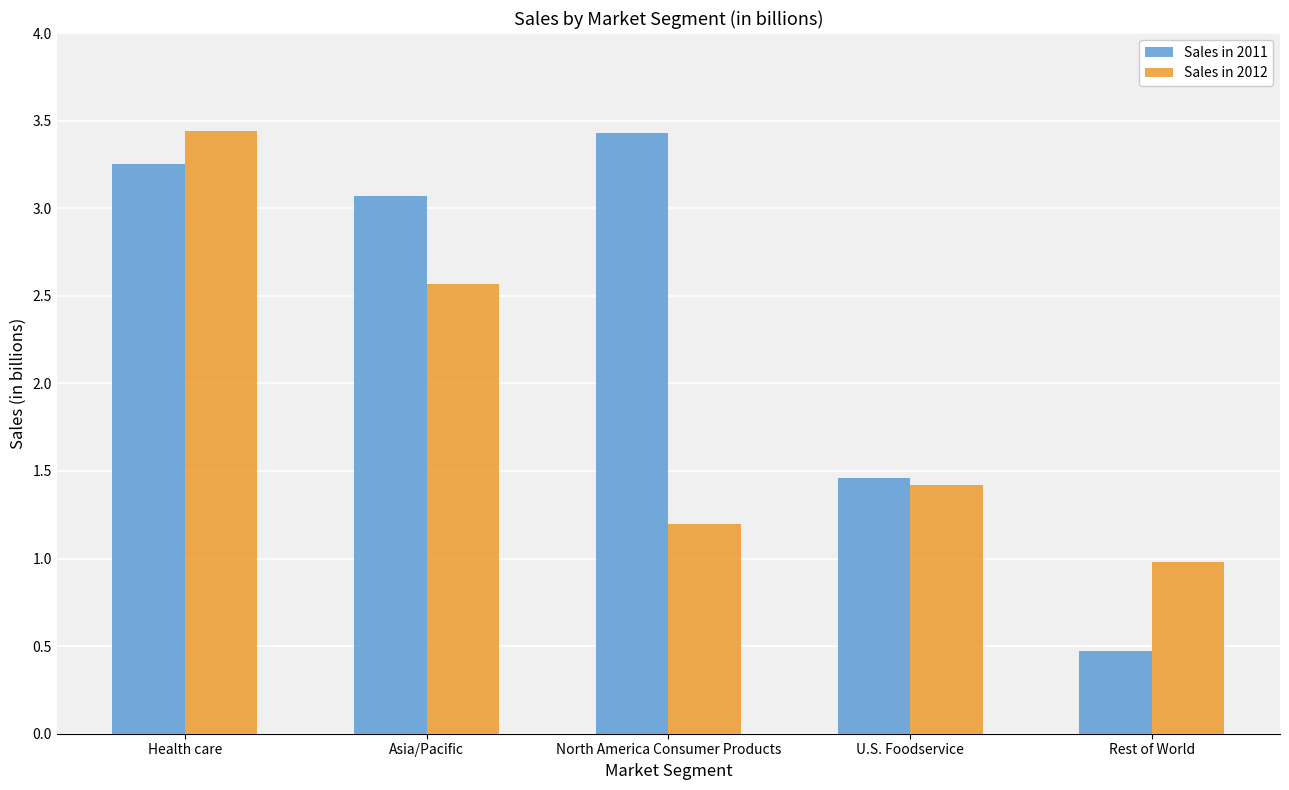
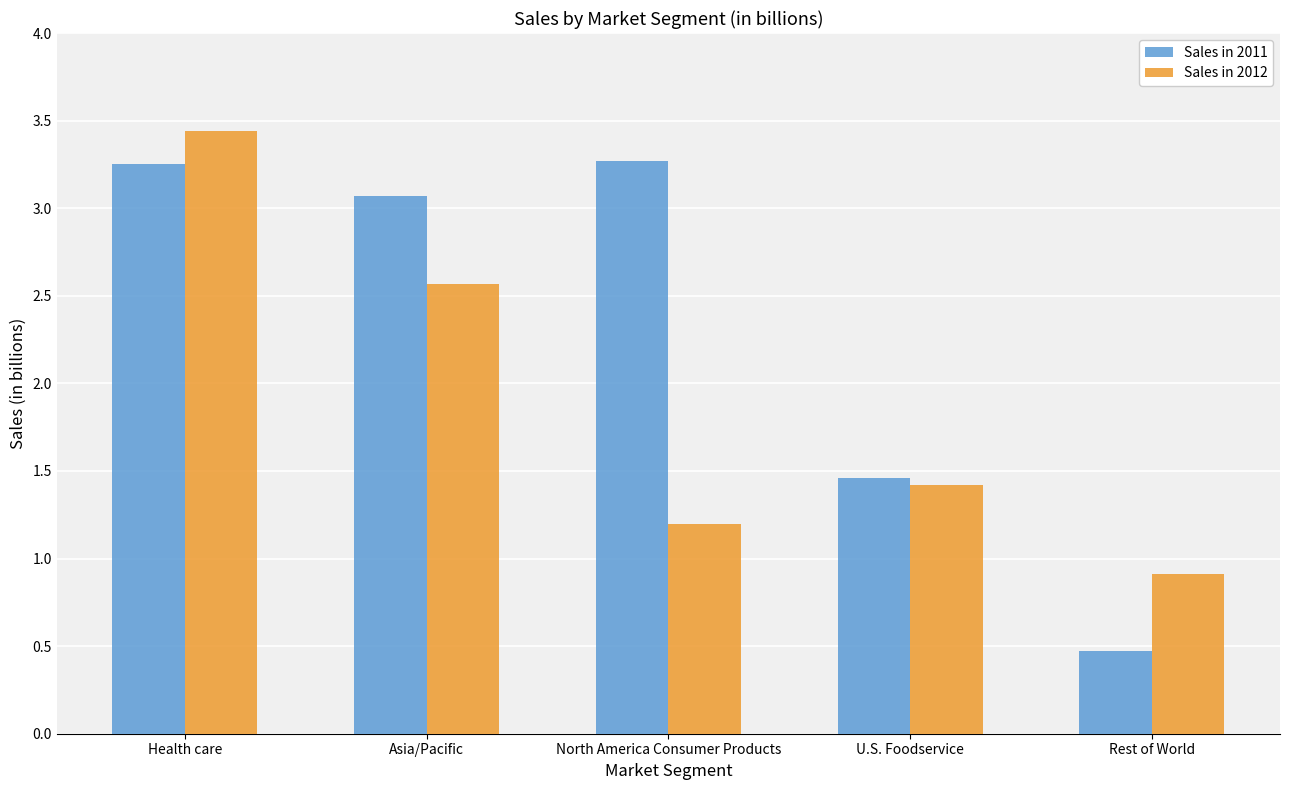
  {
    "Sales in 2011": {
      "Health care": 3.25,
      "Asia/Pacific": 3.07,
-     "North America Consumer Products": 3.43,
+     "North America Consumer Products": 3.27,
      "U.S. Foodservice": 1.46,
      "Rest of World": 0.47
    },
    "Sales in 2012": {
      "Health care": 3.44,
      "Asia/Pacific": 2.57,
      "North America Consumer Products": 1.20,
      "U.S. Foodservice": 1.42,
-     "Rest of World": 0.98
+     "Rest of World": 0.91
    }
  }
